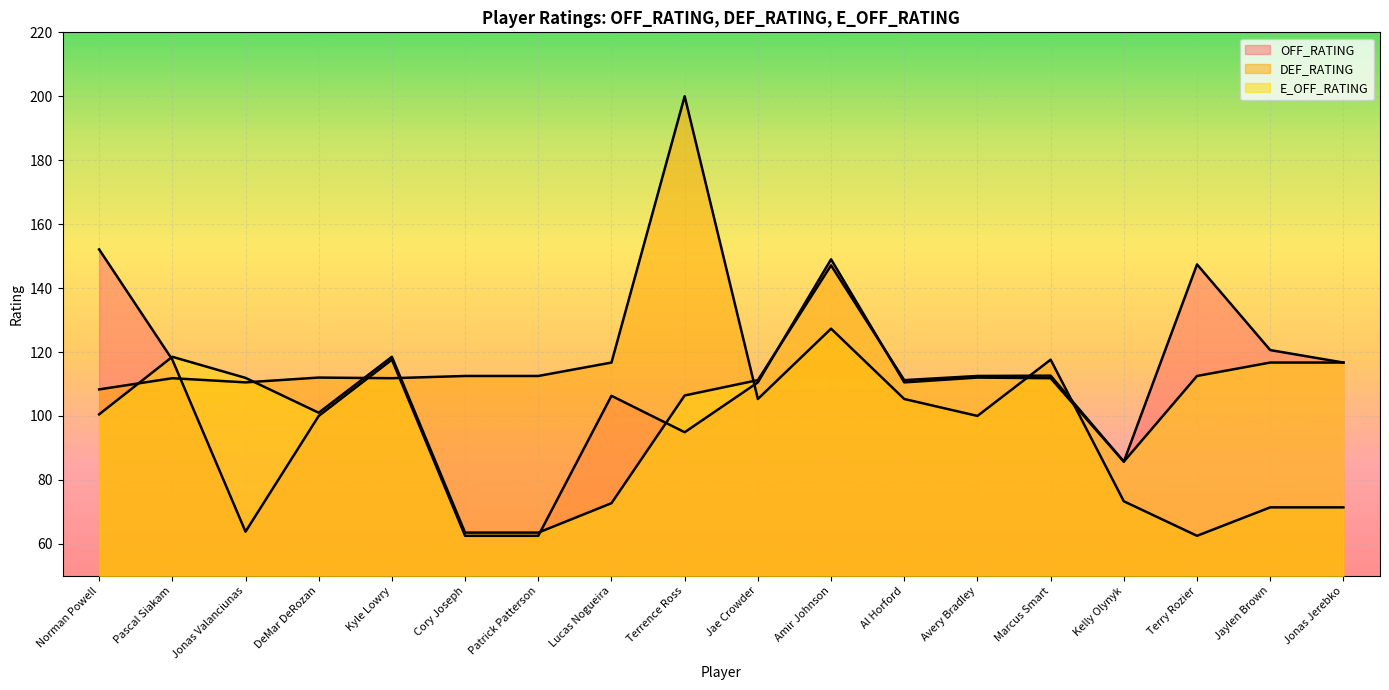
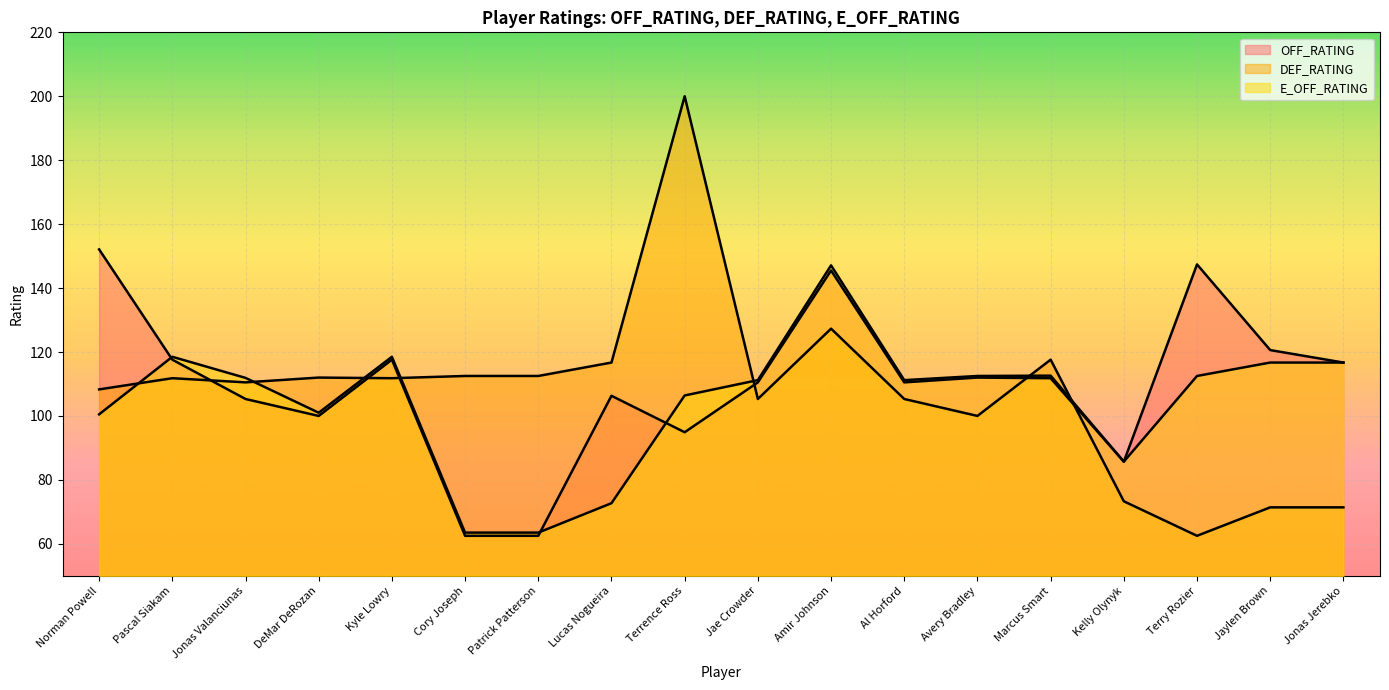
  {
    "OFF_RATING": {
      "Norman Powell": 152,
      "Pascal Siakam": 118,
-     "Jonas Valanciunas": 64,
+     "Jonas Valanciunas": 105,
      "DeMar DeRozan": 100,
      "Kyle Lowry": 118,
      "Cory Joseph": 63,
      "Patrick Patterson": 63,
      "Lucas Nogueira": 106,
      "Terrence Ross": 95,
-     "Amir Johnson": 149,
+     "Amir Johnson": 146,
      "Terry Rozier": 147,
      "Jaylen Brown": 121
    }
  }
